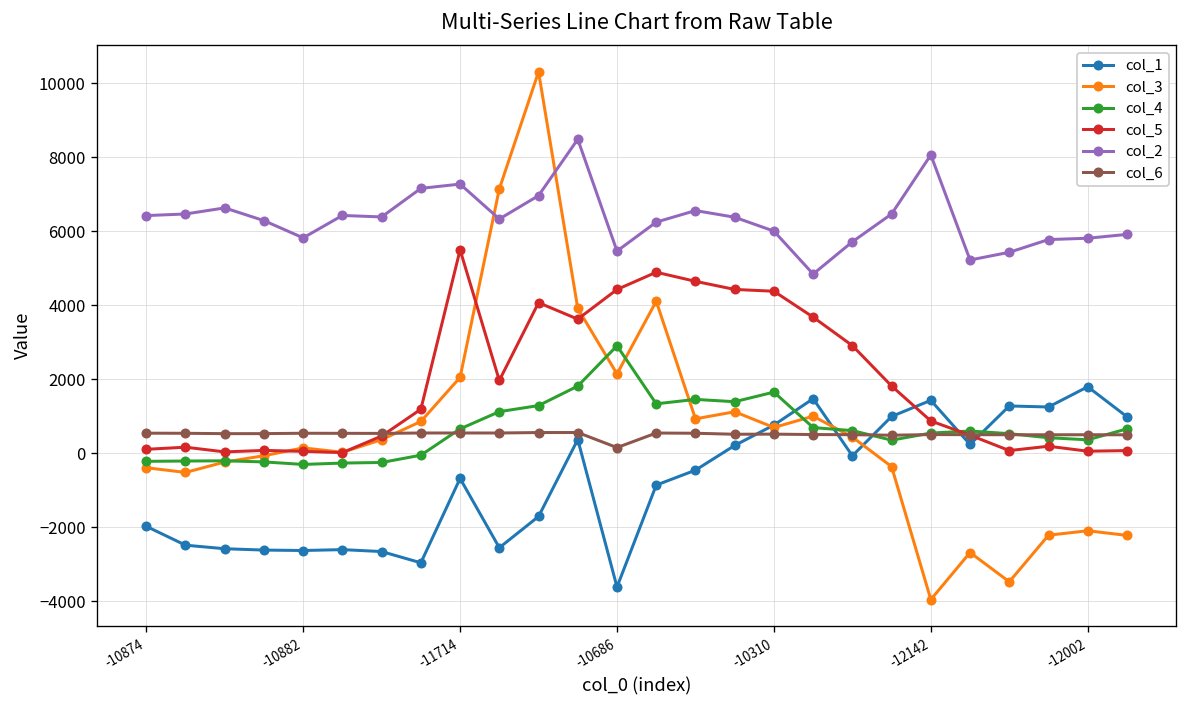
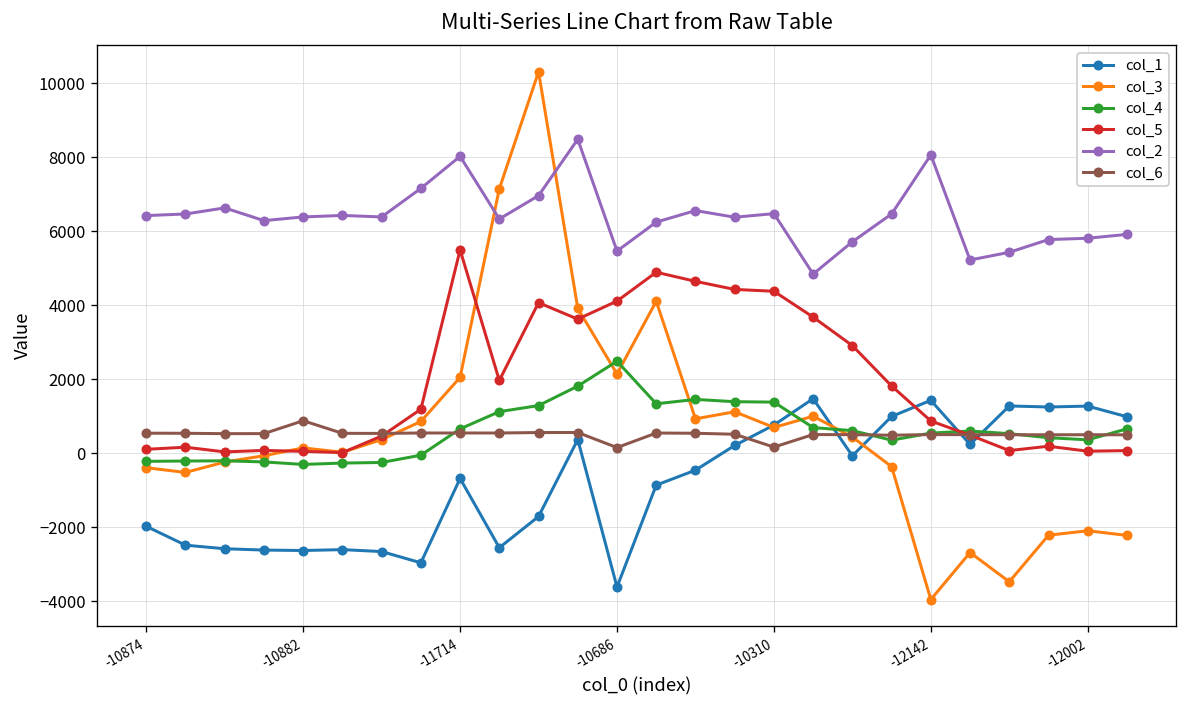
  {
    "col_1": {
      "-10874": -2000,
      "-10882": -2600,
      "-11714": -700,
      "-10686": -3600,
      "-12142": 1400,
-     "-12002": 1800
+     "-12002": 1300
    },
    "col_3": {
      "-10874": -400,
      "-10882": 100,
      "-11714": 2000,
      "-10686": 2100,
      "-12142": -4000,
      "-12002": -2100
    },
    "col_4": {
      "-10874": -200,
      "-10882": -300,
      "-11714": 700,
-     "-10686": 2900,
-     "-10310": 1600,
+     "-10686": 2500,
+     "-10310": 1400,
      "-12002": 400
    },
    "col_5": {
      "-10874": 100,
      "-10882": 0,
      "-11714": 5500,
-     "-10686": 4400,
+     "-10686": 4100,
      "-10310": 4400,
      "-12142": 900,
      "-12002": 100
    },
    "col_2": {
      "-10874": 6400,
-     "-10882": 5800,
-     "-11714": 7300,
+     "-10882": 6400,
+     "-11714": 8000,
      "-10686": 5500,
-     "-10310": 6000,
+     "-10310": 6500,
      "-12142": 8100,
      "-12002": 5800
    },
    "col_6": {
      "-10874": 500,
-     "-10882": 500,
+     "-10882": 900,
      "-11714": 500,
      "-10686": 100,
-     "-10310": 500,
+     "-10310": 200,
      "-12002": 500
    }
  }
